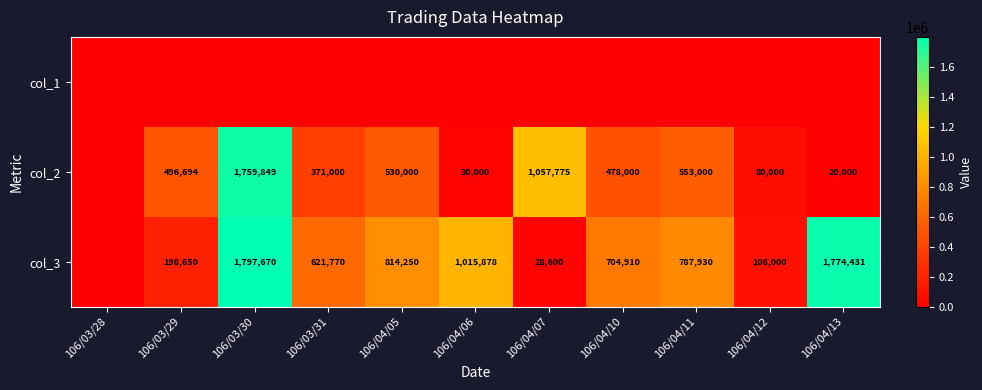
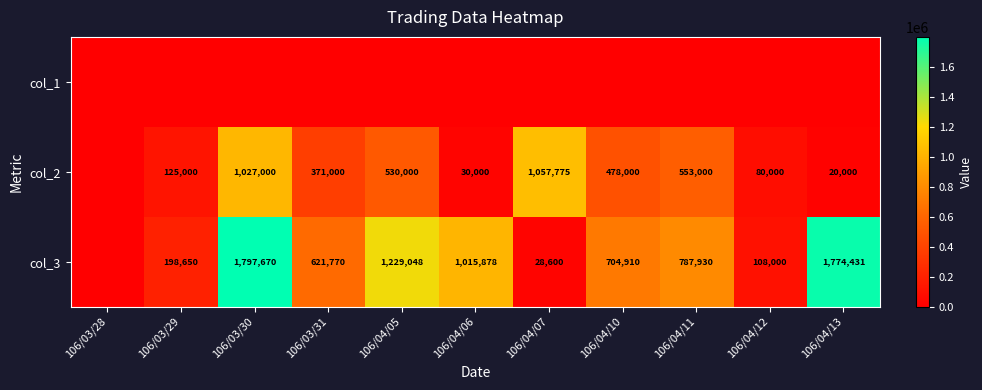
  {
    "col_2": {
-     "106/03/29": "496,694",
-     "106/03/30": "1,759,849",
+     "106/03/29": "125,000",
+     "106/03/30": "1,027,000",
      "106/03/31": "371,000",
      "106/04/05": "530,000",
      "106/04/06": "30,000",
      "106/04/07": "1,057,775",
      "106/04/10": "478,000",
      "106/04/11": "553,000",
      "106/04/12": "80,000",
      "106/04/13": "20,000"
    },
    "col_3": {
      "106/03/29": "198,650",
      "106/03/30": "1,797,670",
      "106/03/31": "621,770",
-     "106/04/05": "814,250",
+     "106/04/05": "1,229,048",
      "106/04/06": "1,015,878",
      "106/04/07": "28,600",
      "106/04/10": "704,910",
      "106/04/11": "787,930",
      "106/04/12": "108,000",
      "106/04/13": "1,774,431"
    }
  }
